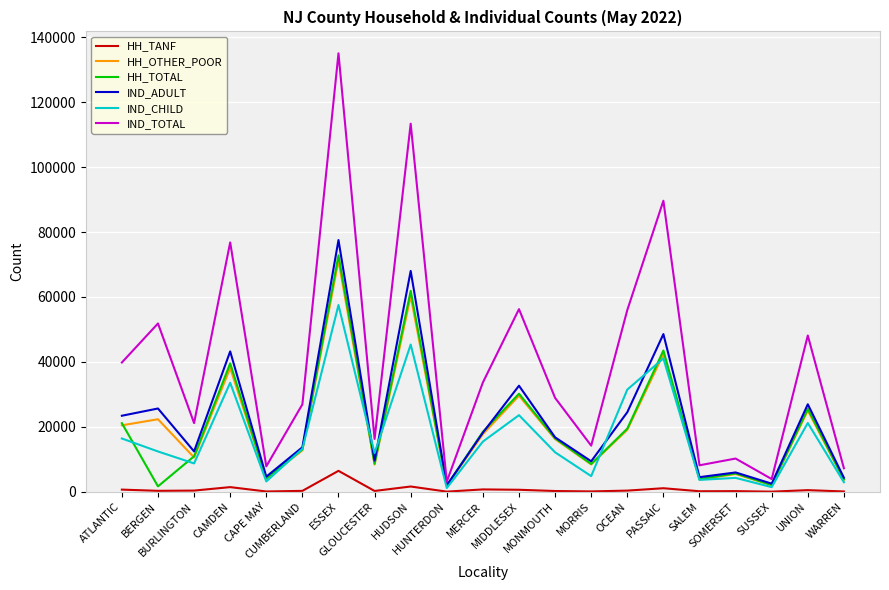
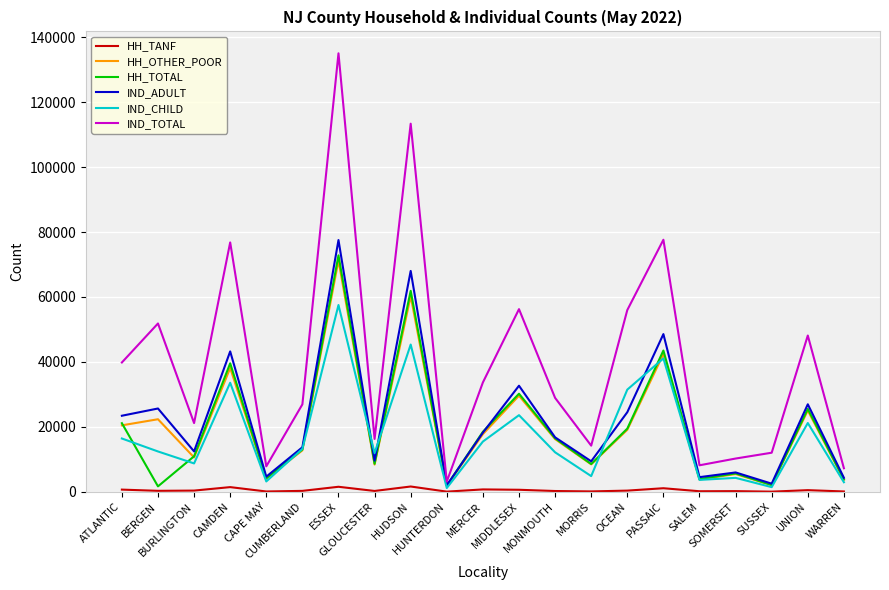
  {
    "HH_TANF": {
      "ATLANTIC": 1000,
      "BERGEN": 0,
      "BURLINGTON": 0,
      "CAMDEN": 1000,
      "CAPE MAY": 0,
      "CUMBERLAND": 0,
-     "ESSEX": 6000,
+     "ESSEX": 2000,
      "GLOUCESTER": 0,
      "HUDSON": 2000,
      "HUNTERDON": 0,
      "MERCER": 1000,
      "MIDDLESEX": 1000,
      "MONMOUTH": 0,
      "MORRIS": 0,
      "OCEAN": 0,
      "PASSAIC": 1000,
      "SALEM": 0,
      "SOMERSET": 0,
      "SUSSEX": 0,
      "UNION": 0,
      "WARREN": 0
    },
    "HH_OTHER_POOR": {
      "BERGEN": 22000,
      "CAMDEN": 38000,
      "ESSEX": 71000,
      "HUDSON": 60000,
      "PASSAIC": 42000
    },
    "HH_TOTAL": {
      "BERGEN": 2000,
      "CAMDEN": 40000,
      "ESSEX": 73000,
      "HUDSON": 62000,
      "PASSAIC": 44000
    },
    "IND_ADULT": {
      "ATLANTIC": 23000,
      "BERGEN": 26000,
      "BURLINGTON": 12000,
      "CAMDEN": 43000,
      "ESSEX": 78000,
      "GLOUCESTER": 10000,
      "HUDSON": 68000,
      "MIDDLESEX": 33000,
      "MORRIS": 9000,
      "OCEAN": 25000,
      "PASSAIC": 49000,
      "UNION": 27000
    },
    "IND_CHILD": {
      "ATLANTIC": 16000,
      "BERGEN": 12000,
      "BURLINGTON": 9000,
      "CAMDEN": 34000,
      "CAPE MAY": 3000,
      "ESSEX": 58000,
      "GLOUCESTER": 12000,
      "HUDSON": 45000,
      "MERCER": 15000,
      "MIDDLESEX": 24000,
      "MONMOUTH": 12000,
      "MORRIS": 5000,
      "OCEAN": 31000,
      "PASSAIC": 41000,
      "SOMERSET": 4000,
      "UNION": 21000
    },
    "IND_TOTAL": {
      "ATLANTIC": 40000,
      "BERGEN": 52000,
      "BURLINGTON": 21000,
      "CAMDEN": 77000,
      "CAPE MAY": 8000,
      "CUMBERLAND": 27000,
      "ESSEX": 135000,
      "GLOUCESTER": 16000,
      "HUDSON": 113000,
      "HUNTERDON": 3000,
      "MERCER": 34000,
      "MIDDLESEX": 56000,
      "MONMOUTH": 29000,
      "MORRIS": 14000,
      "OCEAN": 56000,
-     "PASSAIC": 90000,
+     "PASSAIC": 78000,
      "SALEM": 8000,
      "SOMERSET": 10000,
-     "SUSSEX": 4000,
+     "SUSSEX": 12000,
      "UNION": 48000,
      "WARREN": 7000
    }
  }
